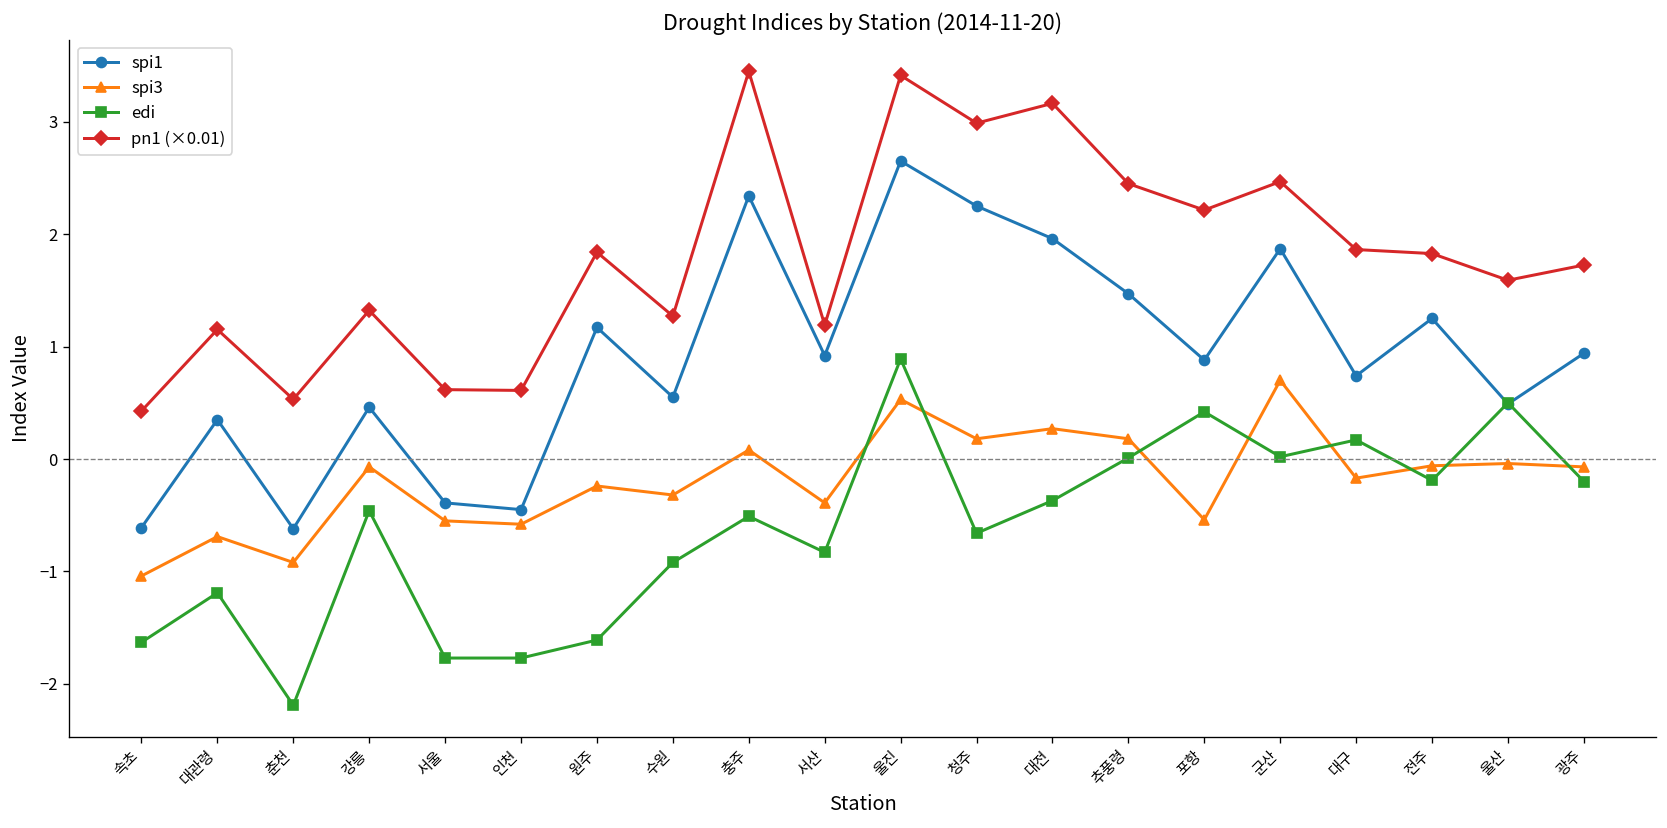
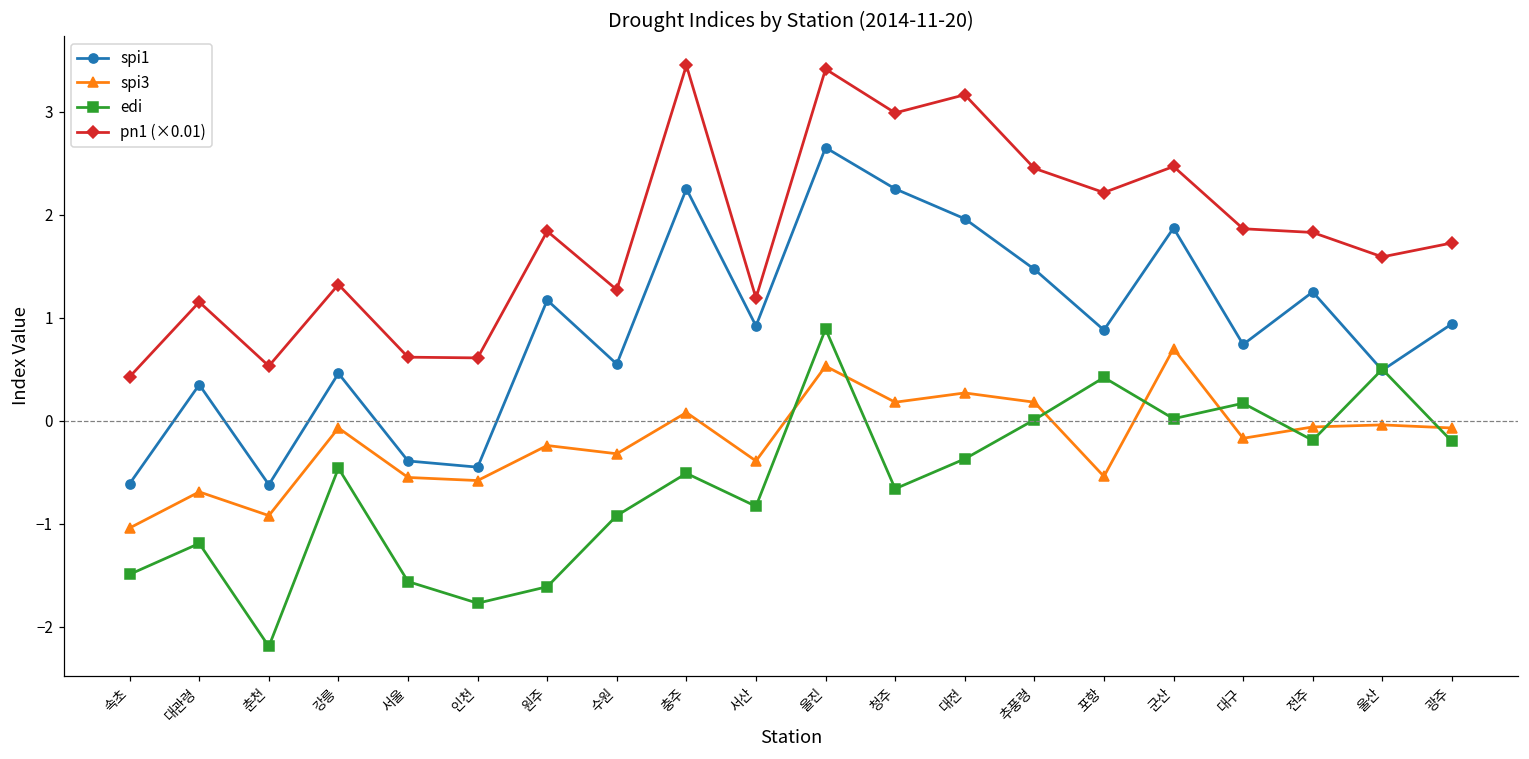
  {
    "spi1": {
      "속초": -0.6,
      "대관령": 0.4,
      "춘천": -0.6,
      "강릉": 0.5,
      "서울": -0.4,
      "인천": -0.5,
      "원주": 1.2,
      "수원": 0.6,
-     "충주": 2.34,
+     "충주": 2.25,
      "서산": 0.9,
      "울진": 2.7,
      "청주": 2.3,
      "대전": 2.0,
      "추풍령": 1.5,
      "포항": 0.9,
      "군산": 1.9,
      "대구": 0.7,
      "전주": 1.3,
      "광주": 0.9
    },
    "spi3": {
      "속초": -1.0,
      "대관령": -0.7,
      "춘천": -0.9,
      "강릉": -0.1,
      "서울": -0.6,
      "인천": -0.6,
      "원주": -0.2,
      "수원": -0.3,
      "충주": 0.1,
      "서산": -0.4,
      "울진": 0.5,
      "청주": 0.2,
      "대전": 0.3,
      "추풍령": 0.2,
      "포항": -0.5,
      "군산": 0.7,
      "대구": -0.2,
      "전주": -0.1,
      "울산": 0.0,
      "광주": -0.1
    },
    "edi": {
-     "속초": -1.6,
+     "속초": -1.5,
      "대관령": -1.2,
      "춘천": -2.2,
      "강릉": -0.5,
-     "서울": -1.8,
+     "서울": -1.6,
      "인천": -1.8,
      "원주": -1.6,
      "수원": -0.9,
      "충주": -0.5,
      "서산": -0.8,
      "울진": 0.9,
      "청주": -0.7,
      "대전": -0.4,
      "추풍령": 0.0,
      "포항": 0.4,
      "군산": 0.0,
      "대구": 0.2,
      "전주": -0.2,
      "광주": -0.2
    },
    "pn1 (×0.01)": {
      "속초": 0.4,
      "대관령": 1.2,
      "춘천": 0.5,
      "강릉": 1.3,
      "서울": 0.6,
      "인천": 0.6,
      "원주": 1.8,
      "수원": 1.3,
      "충주": 3.4,
      "서산": 1.2,
      "울진": 3.4,
      "청주": 3.0,
      "대전": 3.2,
      "추풍령": 2.4,
      "포항": 2.2,
      "군산": 2.5,
      "대구": 1.9,
      "전주": 1.8,
      "울산": 1.6,
      "광주": 1.7
    }
  }
